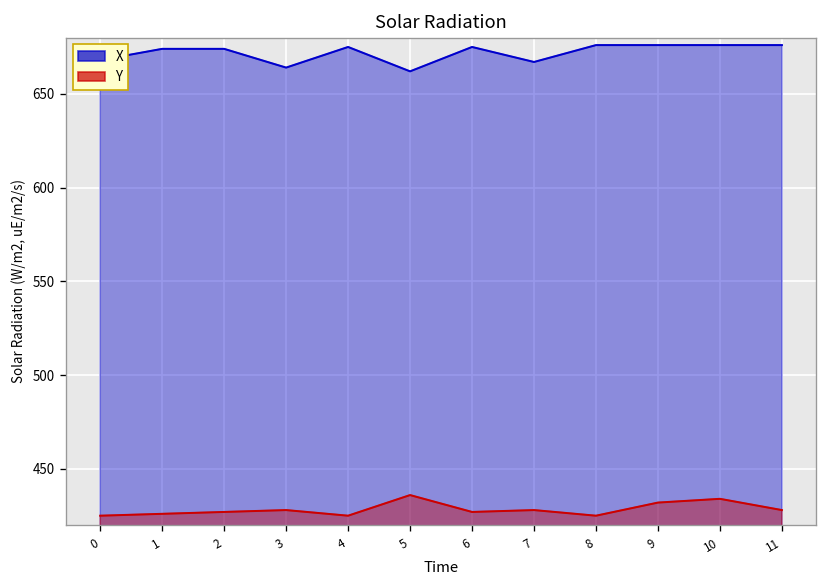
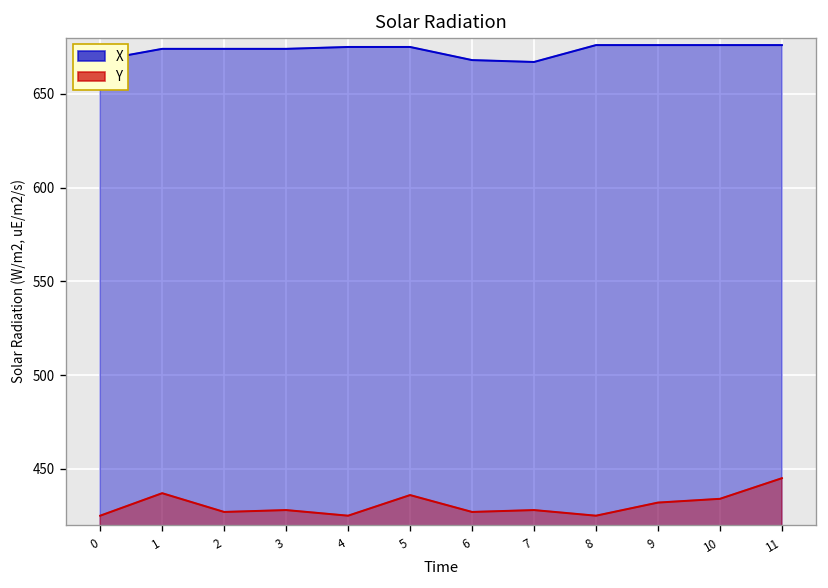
  {
    "X": {
      "1": 674,
      "2": 674,
-     "3": 664,
+     "3": 674,
      "4": 675,
-     "5": 662,
-     "6": 675,
+     "5": 675,
+     "6": 668,
      "7": 667,
      "8": 676,
      "9": 676,
      "10": 676,
      "11": 676
    },
    "Y": {
      "0": 425,
-     "1": 426,
+     "1": 437,
      "2": 427,
      "3": 428,
      "4": 425,
      "5": 436,
      "6": 427,
      "7": 428,
      "8": 425,
      "9": 432,
      "10": 434,
-     "11": 428
+     "11": 445
    }
  }
